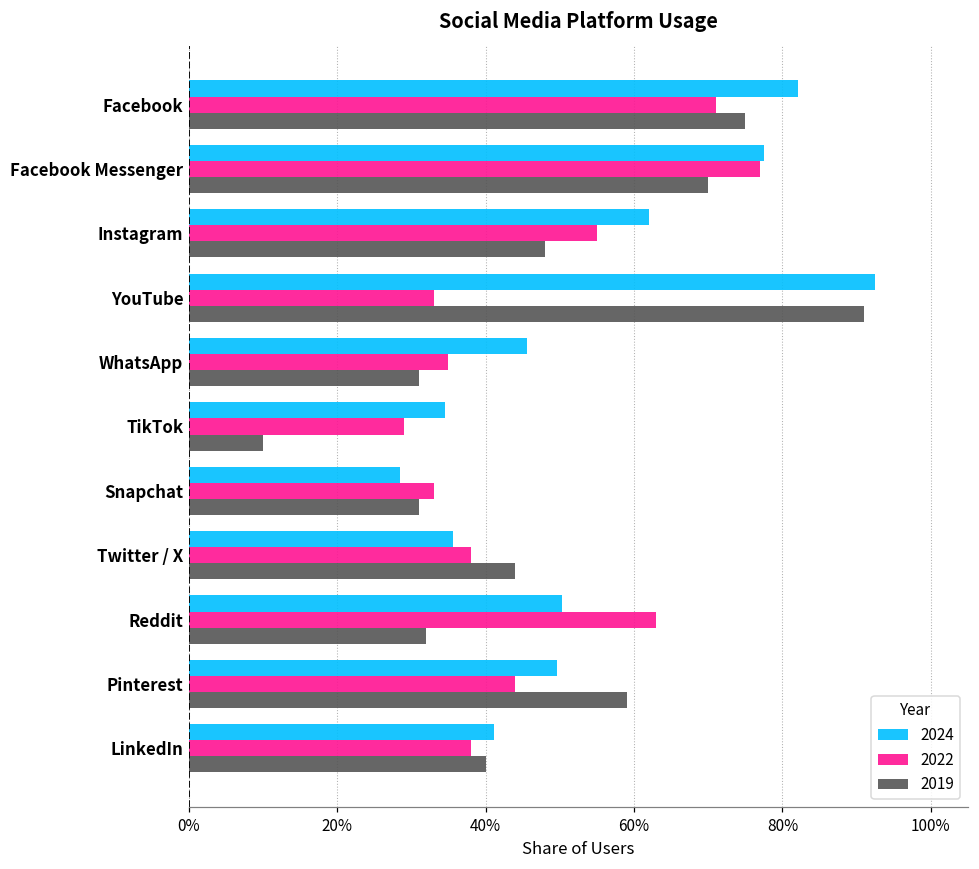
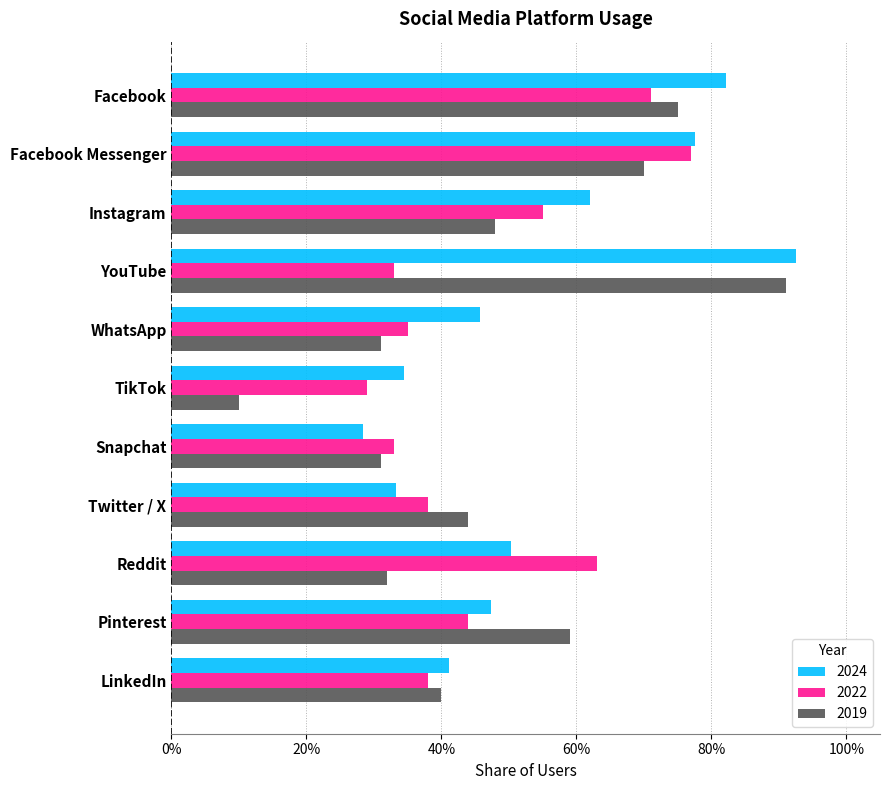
  {
    "2024": {
      "Facebook": "82%",
      "Facebook Messenger": "78%",
      "Instagram": "62%",
      "YouTube": "93%",
      "WhatsApp": "46%",
      "TikTok": "34%",
      "Snapchat": "28%",
-     "Twitter / X": "36%",
+     "Twitter / X": "33%",
      "Reddit": "50%",
-     "Pinterest": "50%",
+     "Pinterest": "47%",
      "LinkedIn": "41%"
    },
    "2022": {
      "Facebook": "71%",
      "Facebook Messenger": "77%",
      "Instagram": "55%",
      "YouTube": "33%",
      "WhatsApp": "35%",
      "TikTok": "29%",
      "Snapchat": "33%",
      "Twitter / X": "38%",
      "Reddit": "63%",
      "Pinterest": "44%",
      "LinkedIn": "38%"
    },
    "2019": {
      "Facebook": "75%",
      "Facebook Messenger": "70%",
      "Instagram": "48%",
      "YouTube": "91%",
      "WhatsApp": "31%",
      "TikTok": "10%",
      "Snapchat": "31%",
      "Twitter / X": "44%",
      "Reddit": "32%",
      "Pinterest": "59%",
      "LinkedIn": "40%"
    }
  }
